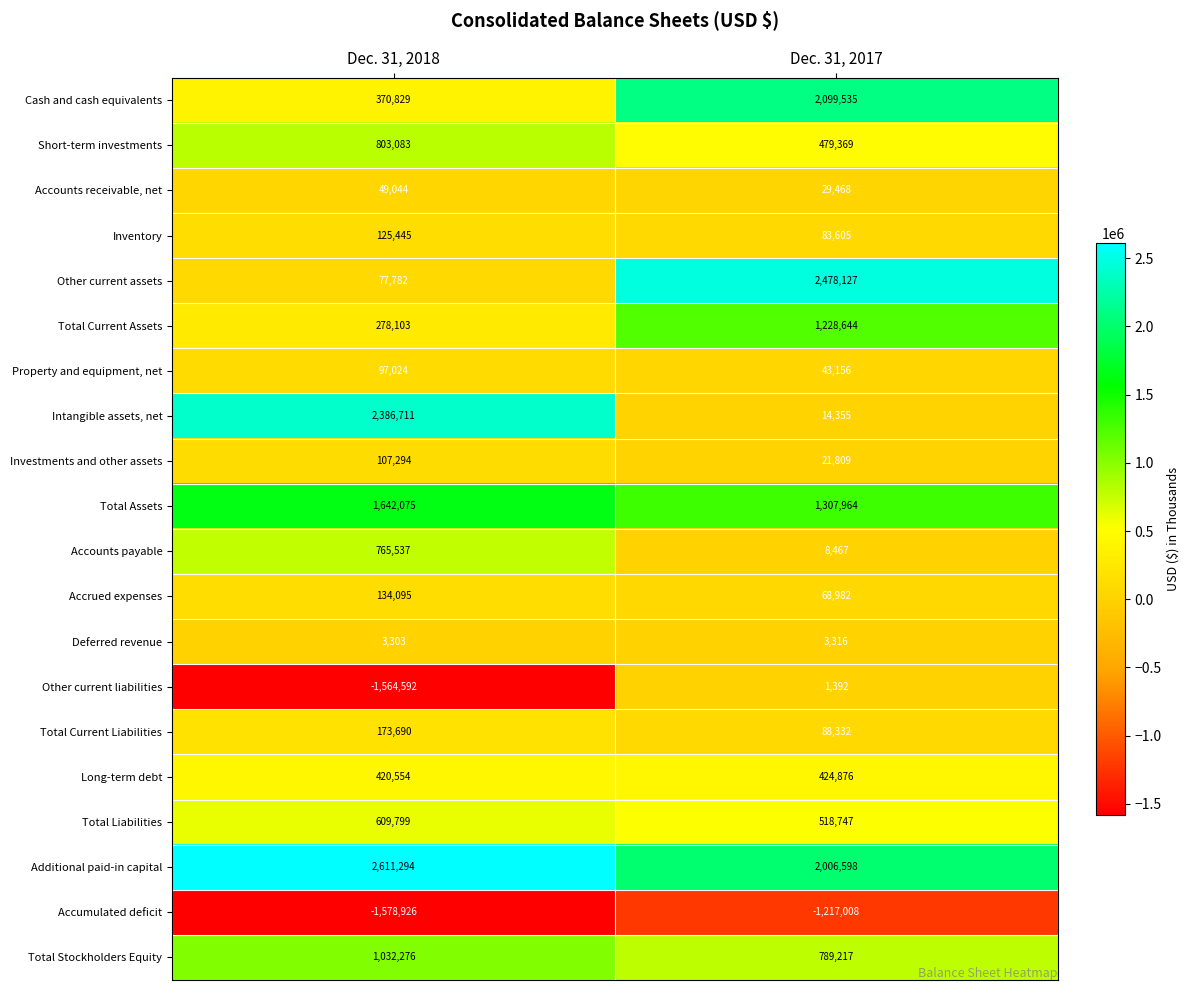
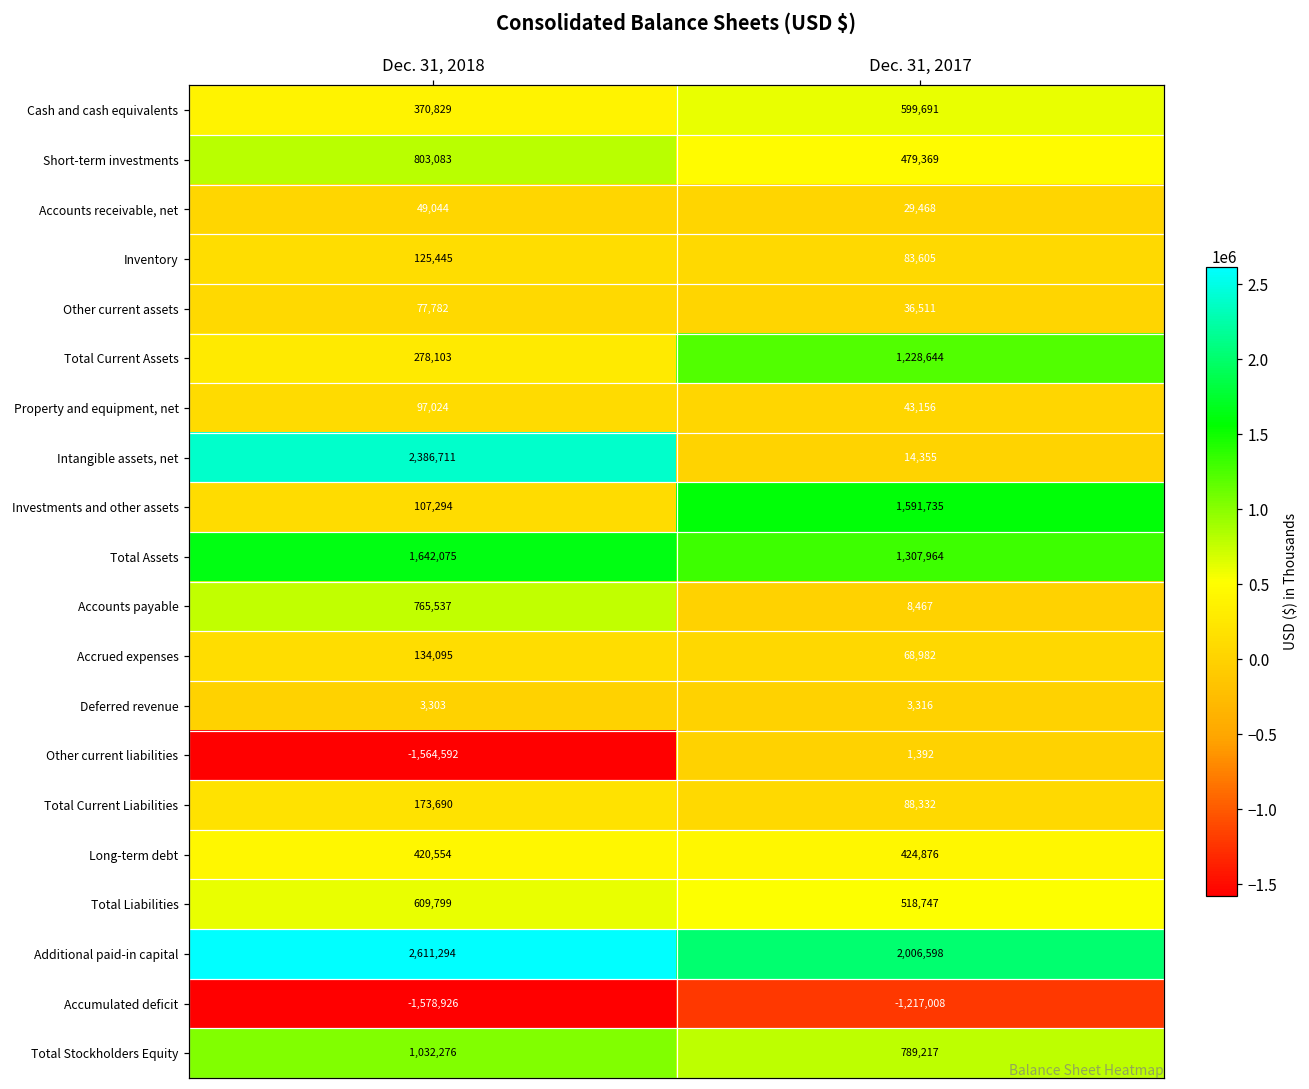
  {
    "Cash and cash equivalents": {
      "Dec. 31, 2018": "370,829",
-     "Dec. 31, 2017": "2,099,535"
+     "Dec. 31, 2017": "599,691"
    },
    "Short-term investments": {
      "Dec. 31, 2018": "803,083",
      "Dec. 31, 2017": "479,369"
    },
    "Accounts receivable, net": {
      "Dec. 31, 2018": "49,044",
      "Dec. 31, 2017": "29,468"
    },
    "Inventory": {
      "Dec. 31, 2018": "125,445",
      "Dec. 31, 2017": "83,605"
    },
    "Other current assets": {
      "Dec. 31, 2018": "77,782",
-     "Dec. 31, 2017": "2,478,127"
+     "Dec. 31, 2017": "36,511"
    },
    "Total Current Assets": {
      "Dec. 31, 2018": "278,103",
      "Dec. 31, 2017": "1,228,644"
    },
    "Property and equipment, net": {
      "Dec. 31, 2018": "97,024",
      "Dec. 31, 2017": "43,156"
    },
    "Intangible assets, net": {
      "Dec. 31, 2018": "2,386,711",
      "Dec. 31, 2017": "14,355"
    },
    "Investments and other assets": {
      "Dec. 31, 2018": "107,294",
-     "Dec. 31, 2017": "21,809"
+     "Dec. 31, 2017": "1,591,735"
    },
    "Total Assets": {
      "Dec. 31, 2018": "1,642,075",
      "Dec. 31, 2017": "1,307,964"
    },
    "Accounts payable": {
      "Dec. 31, 2018": "765,537",
      "Dec. 31, 2017": "8,467"
    },
    "Accrued expenses": {
      "Dec. 31, 2018": "134,095",
      "Dec. 31, 2017": "68,982"
    },
    "Deferred revenue": {
      "Dec. 31, 2018": "3,303",
      "Dec. 31, 2017": "3,316"
    },
    "Other current liabilities": {
      "Dec. 31, 2018": "-1,564,592",
      "Dec. 31, 2017": "1,392"
    },
    "Total Current Liabilities": {
      "Dec. 31, 2018": "173,690",
      "Dec. 31, 2017": "88,332"
    },
    "Long-term debt": {
      "Dec. 31, 2018": "420,554",
      "Dec. 31, 2017": "424,876"
    },
    "Total Liabilities": {
      "Dec. 31, 2018": "609,799",
      "Dec. 31, 2017": "518,747"
    },
    "Additional paid-in capital": {
      "Dec. 31, 2018": "2,611,294",
      "Dec. 31, 2017": "2,006,598"
    },
    "Accumulated deficit": {
      "Dec. 31, 2018": "-1,578,926",
      "Dec. 31, 2017": "-1,217,008"
    },
    "Total Stockholders Equity": {
      "Dec. 31, 2018": "1,032,276"
    }
  }
